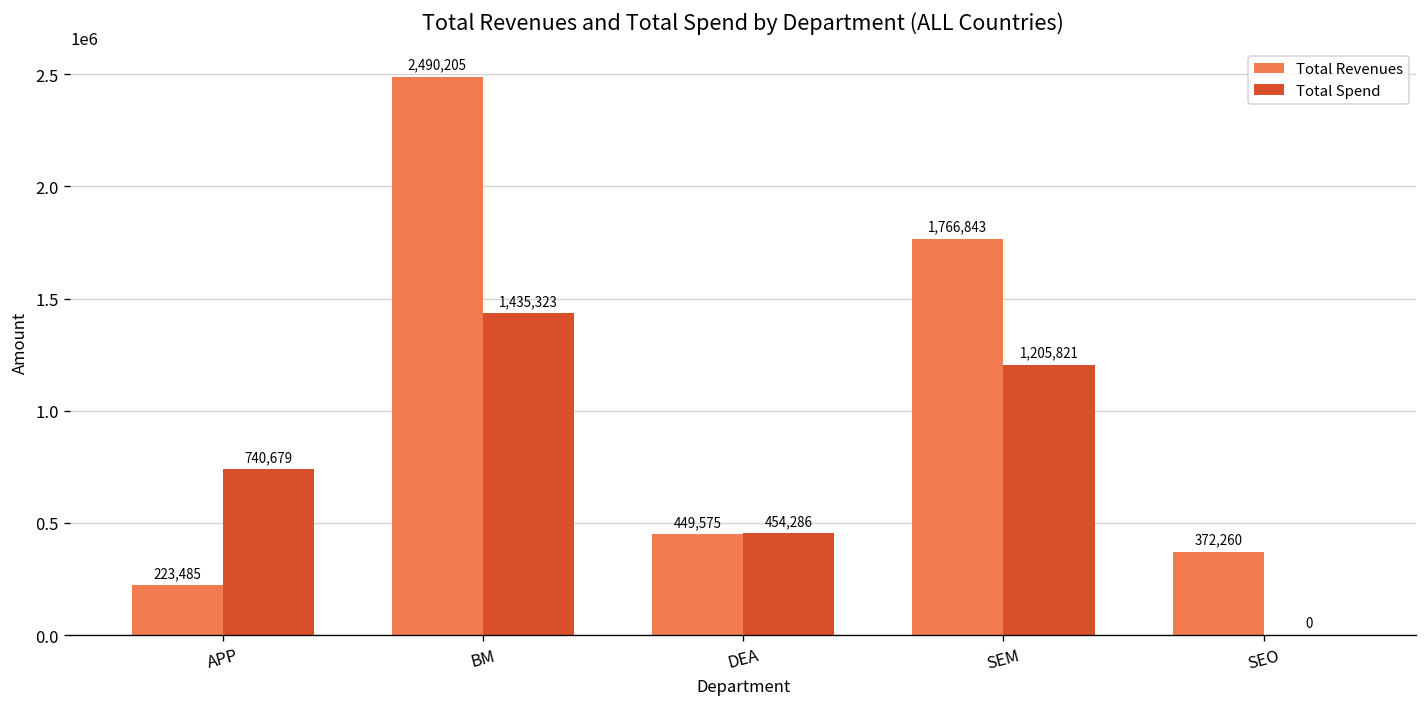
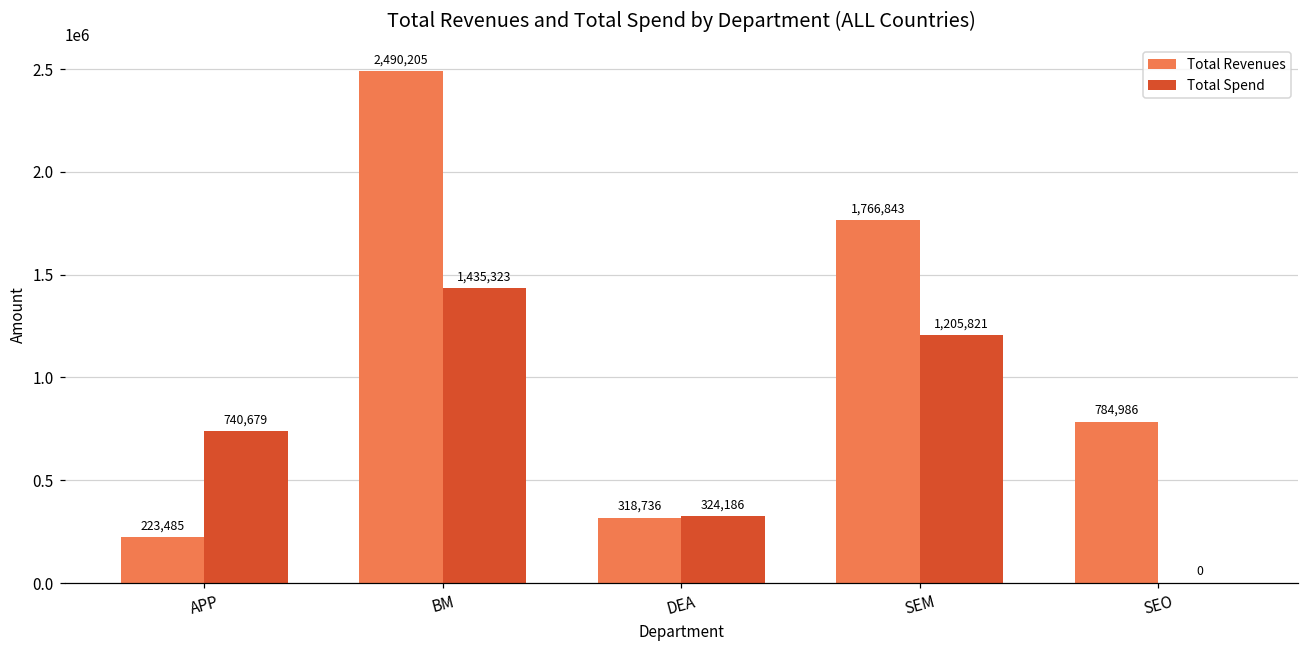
  {
    "Total Revenues": {
      "APP": "223,485",
      "BM": "2,490,205",
-     "DEA": "449,575",
+     "DEA": "318,736",
      "SEM": "1,766,843",
-     "SEO": "372,260"
+     "SEO": "784,986"
    },
    "Total Spend": {
      "APP": "740,679",
      "BM": "1,435,323",
-     "DEA": "454,286",
+     "DEA": "324,186",
      "SEM": "1,205,821",
      "SEO": "0"
    }
  }
